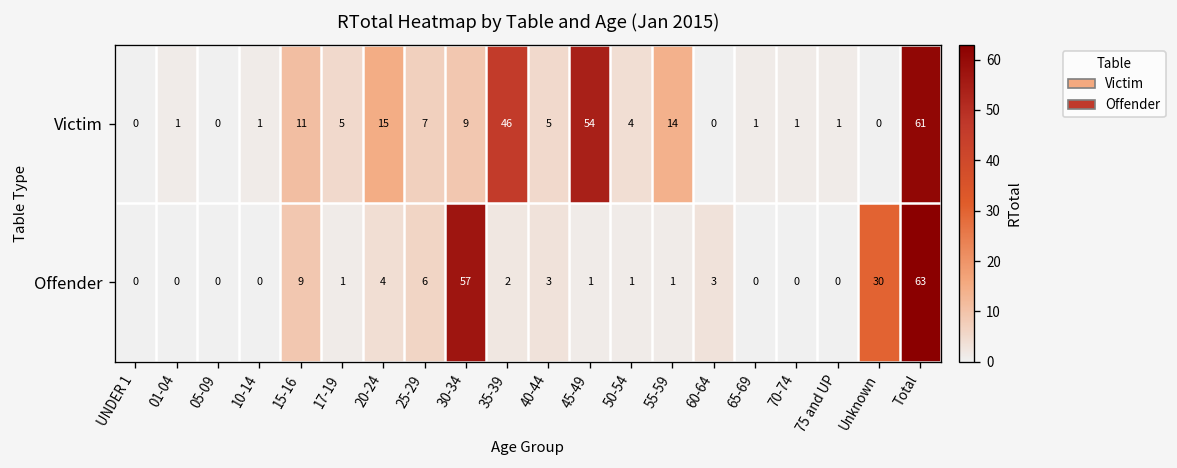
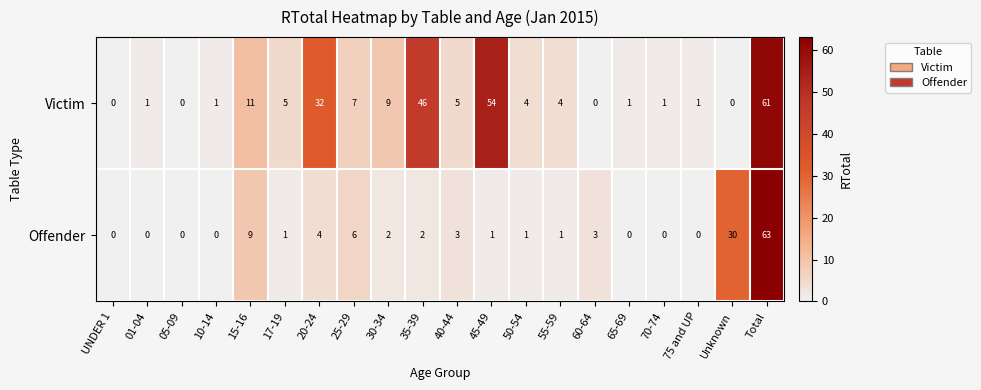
  {
    "Victim": {
      "UNDER 1": 0,
      "01-04": 1,
      "05-09": 0,
      "10-14": 1,
      "15-16": 11,
      "17-19": 5,
-     "20-24": 15,
+     "20-24": 32,
      "25-29": 7,
      "30-34": 9,
      "35-39": 46,
      "40-44": 5,
      "45-49": 54,
      "50-54": 4,
-     "55-59": 14,
+     "55-59": 4,
      "60-64": 0,
      "65-69": 1,
      "70-74": 1,
      "75 and UP": 1,
      "Unknown": 0,
      "Total": 61
    },
    "Offender": {
      "UNDER 1": 0,
      "01-04": 0,
      "05-09": 0,
      "10-14": 0,
      "15-16": 9,
      "17-19": 1,
      "20-24": 4,
      "25-29": 6,
-     "30-34": 57,
+     "30-34": 2,
      "35-39": 2,
      "40-44": 3,
      "45-49": 1,
      "50-54": 1,
      "55-59": 1,
      "60-64": 3,
      "65-69": 0,
      "70-74": 0,
      "75 and UP": 0,
      "Unknown": 30,
      "Total": 63
    }
  }
